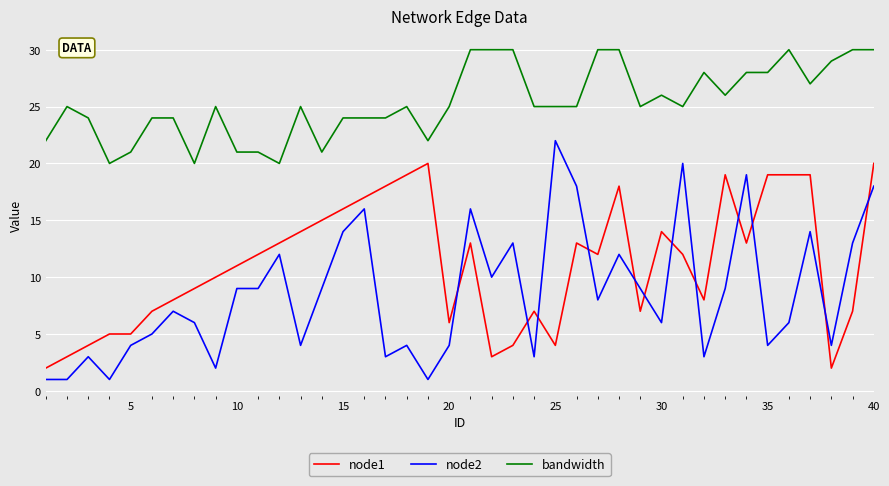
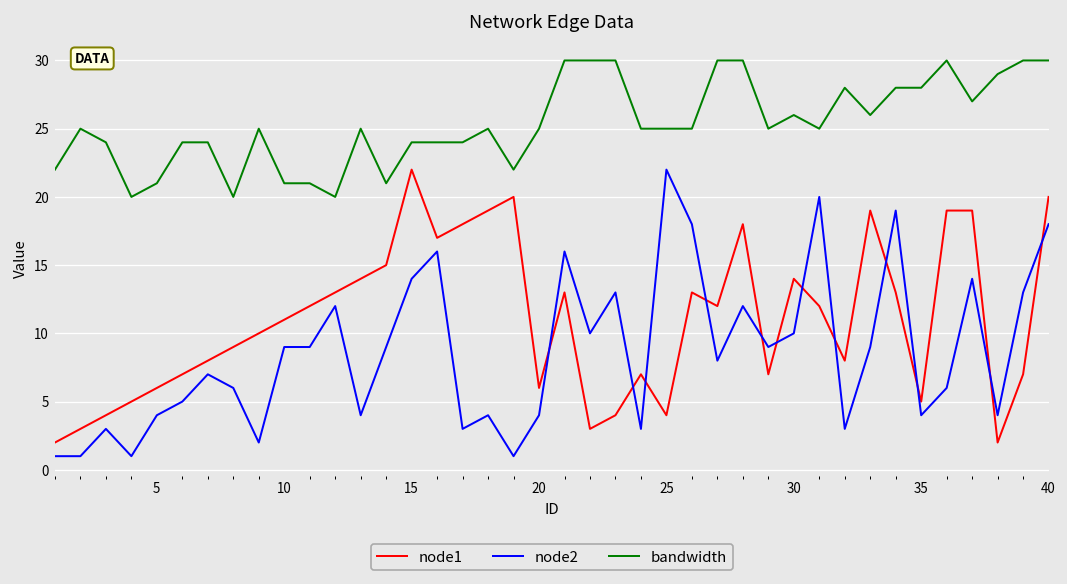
  {
    "node1": {
-     "5": 5,
+     "5": 6,
      "10": 11,
-     "15": 16,
+     "15": 22,
      "20": 6,
      "25": 4,
      "30": 14,
-     "35": 19,
+     "35": 5,
      "40": 20
    },
    "node2": {
      "5": 4,
      "10": 9,
      "15": 14,
      "20": 4,
      "25": 22,
-     "30": 6,
+     "30": 10,
      "35": 4,
      "40": 18
    },
    "bandwidth": {
      "5": 21,
      "10": 21,
      "15": 24,
      "20": 25,
      "25": 25,
      "30": 26,
      "35": 28,
      "40": 30
    }
  }
